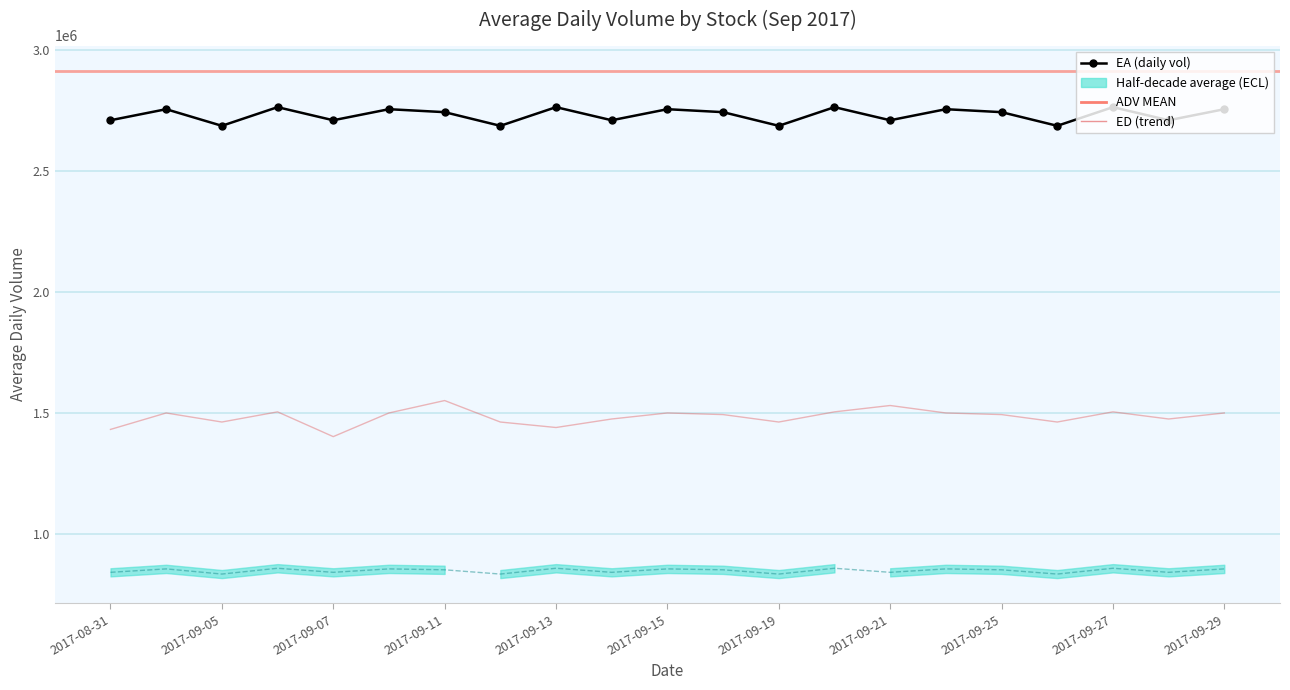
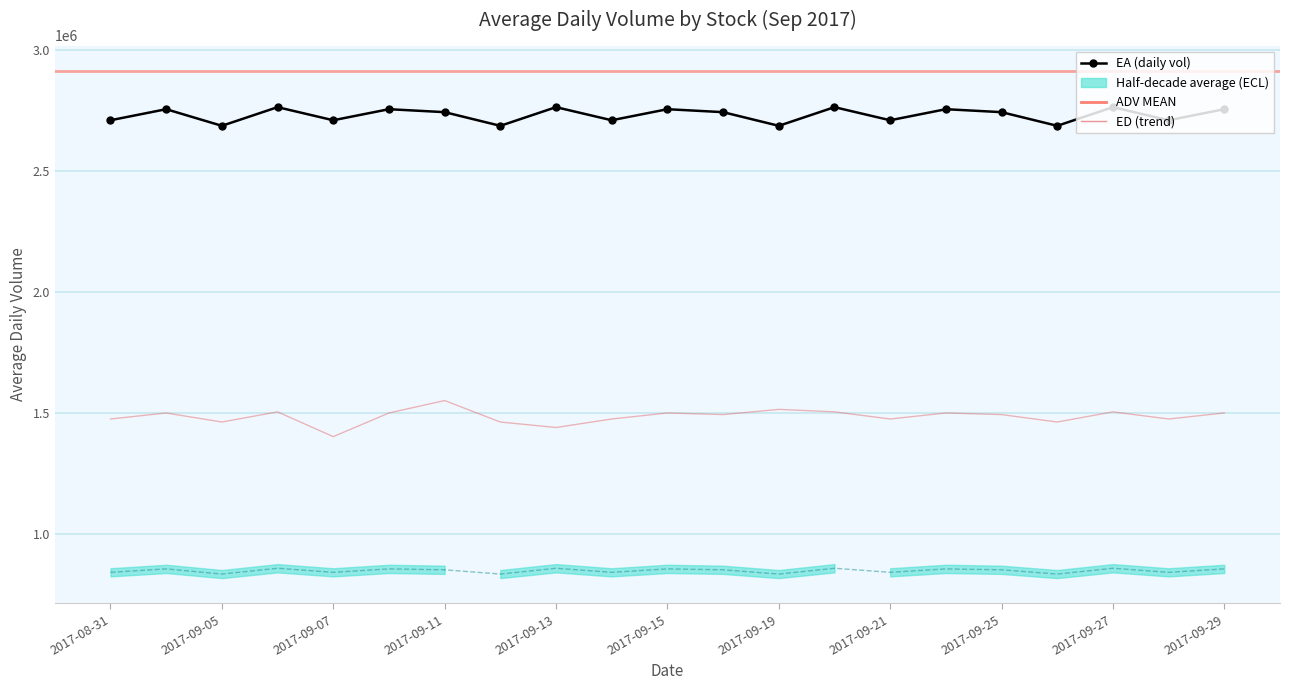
  {
    "ED (trend)": {
-     "2017-08-31": 1430000,
+     "2017-08-31": 1470000,
      "2017-09-05": 1460000,
      "2017-09-07": 1400000,
      "2017-09-11": 1550000,
      "2017-09-13": 1440000,
      "2017-09-15": 1500000,
-     "2017-09-19": 1460000,
-     "2017-09-21": 1530000,
+     "2017-09-19": 1510000,
+     "2017-09-21": 1470000,
      "2017-09-25": 1490000,
      "2017-09-27": 1500000,
      "2017-09-29": 1500000
    }
  }
